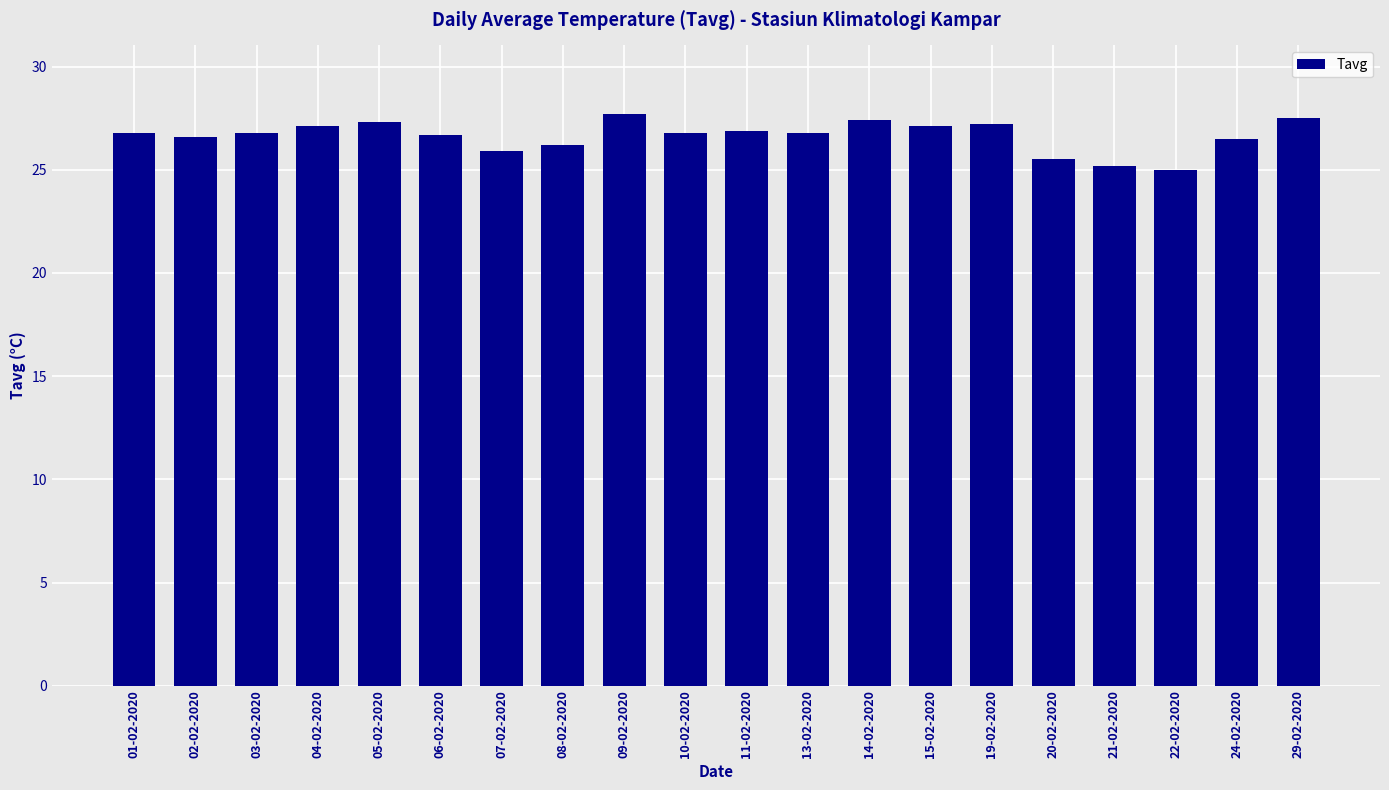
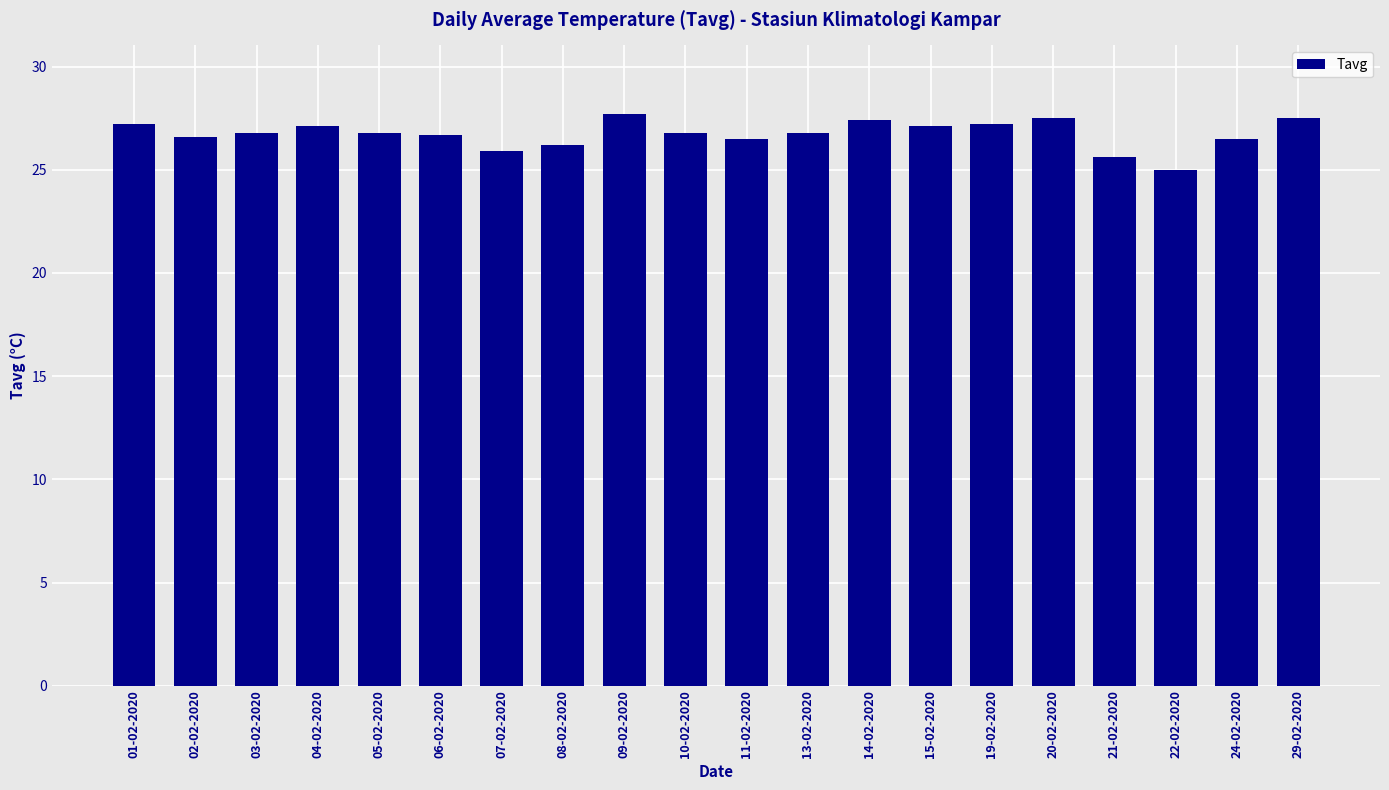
  {
-   "01-02-2020": 26.8,
+   "01-02-2020": 27.2,
    "02-02-2020": 26.6,
    "03-02-2020": 26.8,
    "04-02-2020": 27.1,
-   "05-02-2020": 27.3,
+   "05-02-2020": 26.8,
    "06-02-2020": 26.7,
    "07-02-2020": 25.9,
    "08-02-2020": 26.2,
    "09-02-2020": 27.7,
    "10-02-2020": 26.8,
-   "11-02-2020": 26.9,
+   "11-02-2020": 26.5,
    "13-02-2020": 26.8,
    "14-02-2020": 27.4,
    "15-02-2020": 27.1,
    "19-02-2020": 27.2,
-   "20-02-2020": 25.5,
-   "21-02-2020": 25.2,
+   "20-02-2020": 27.5,
+   "21-02-2020": 25.6,
    "22-02-2020": 25.0,
    "24-02-2020": 26.5,
    "29-02-2020": 27.5
  }
